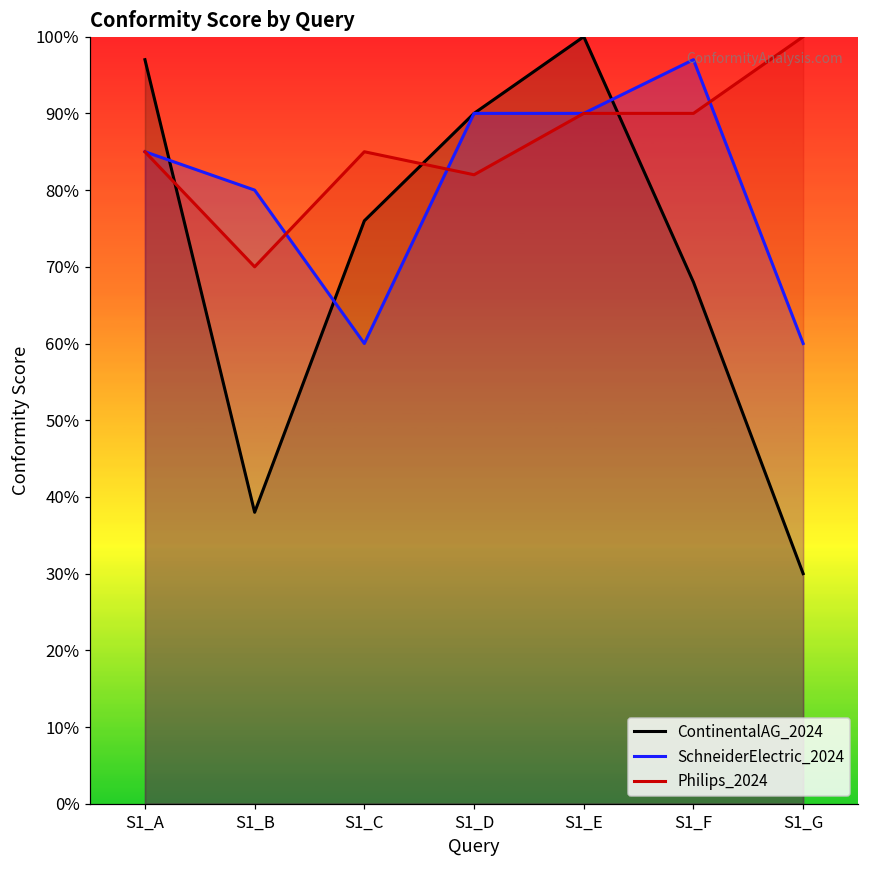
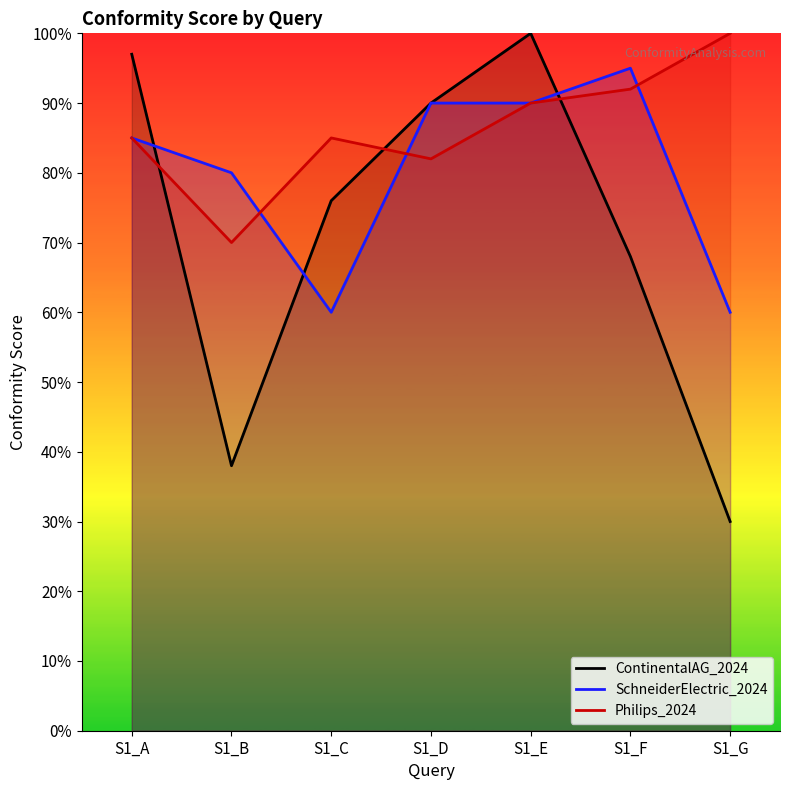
  {
    "ContinentalAG_2024": {
      "S1_A": "97%",
      "S1_B": "38%",
      "S1_C": "76%",
      "S1_E": "100%",
      "S1_F": "68%",
      "S1_G": "30%"
    },
    "SchneiderElectric_2024": {
      "S1_B": "80%",
      "S1_C": "60%",
-     "S1_F": "97%",
+     "S1_F": "95%",
      "S1_G": "60%"
    },
    "Philips_2024": {
      "S1_B": "70%",
      "S1_C": "85%",
      "S1_D": "82%",
-     "S1_F": "90%",
+     "S1_F": "92%",
      "S1_G": "100%"
    }
  }
